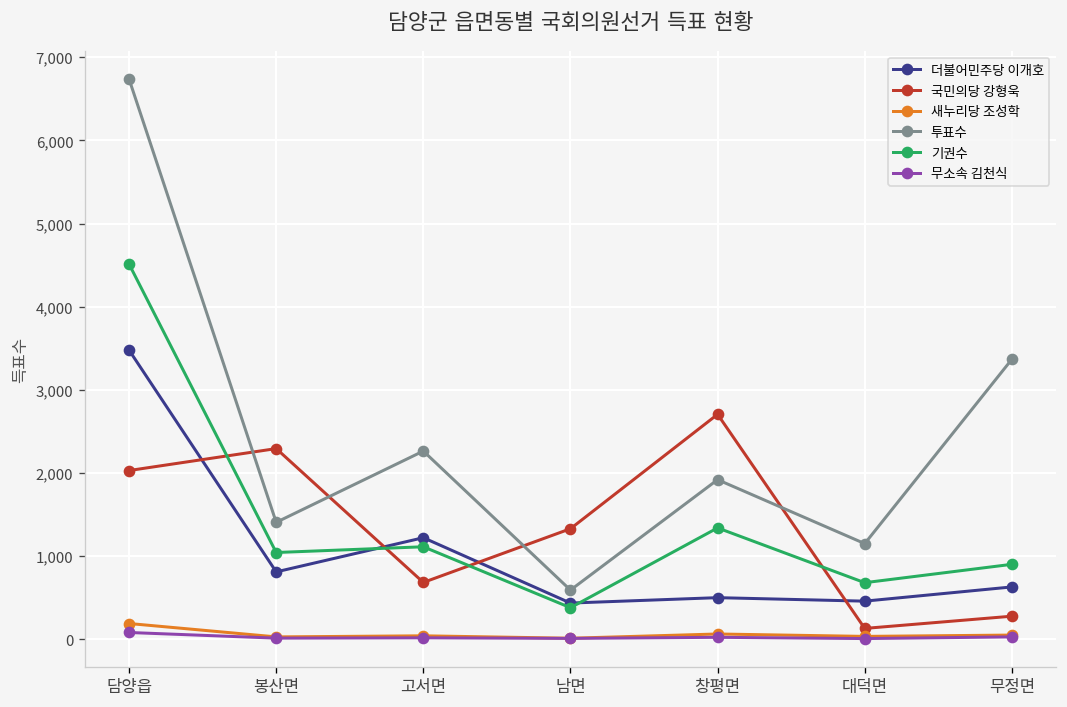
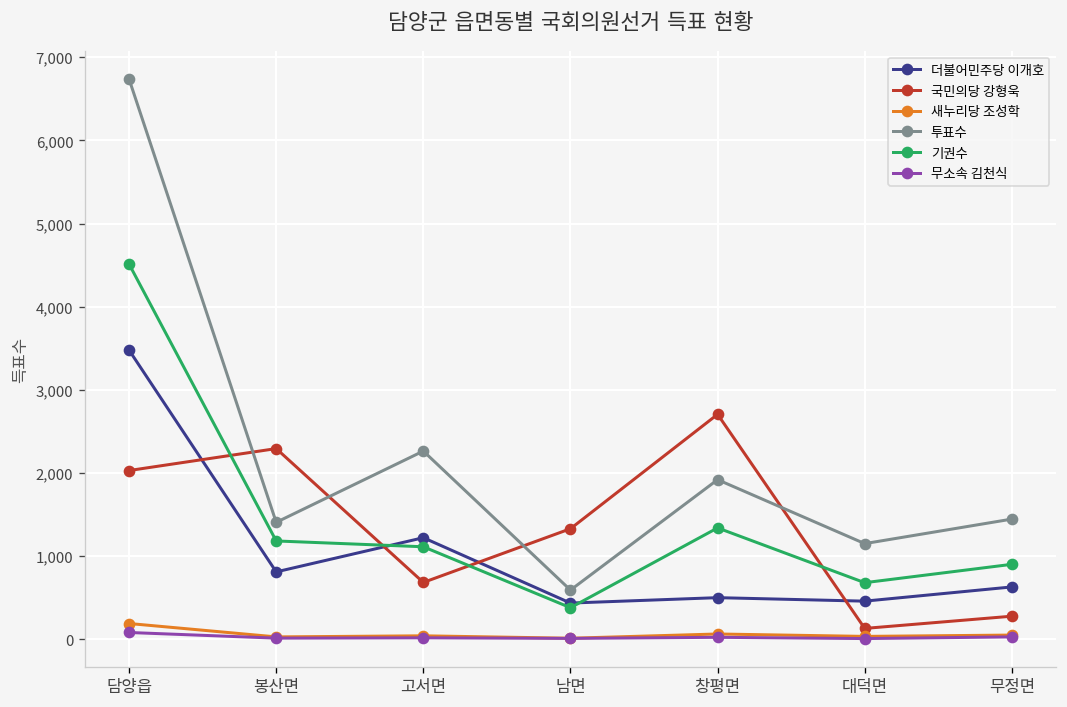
  {
    "더불어민주당 이개호": {
      "담양읍": "3,500",
      "봉산면": "800",
      "고서면": "1,200",
      "남면": "400",
      "창평면": "500",
      "대덕면": "500",
      "무정면": "600"
    },
    "국민의당 강형욱": {
      "담양읍": "2,000",
      "봉산면": "2,300",
      "고서면": "700",
      "남면": "1,300",
      "창평면": "2,700",
      "대덕면": "100",
      "무정면": "300"
    },
    "새누리당 조성학": {
      "담양읍": "200",
      "창평면": "100"
    },
    "투표수": {
      "담양읍": "6,700",
      "봉산면": "1,400",
      "고서면": "2,300",
      "남면": "600",
      "창평면": "1,900",
      "대덕면": "1,200",
-     "무정면": "3,400"
+     "무정면": "1,400"
    },
    "기권수": {
      "담양읍": "4,500",
-     "봉산면": "1,000",
+     "봉산면": "1,200",
      "고서면": "1,100",
      "남면": "400",
      "창평면": "1,300",
      "대덕면": "700",
      "무정면": "900"
    },
    "무소속 김천식": {
      "담양읍": "100",
      "창평면": "0"
    }
  }
